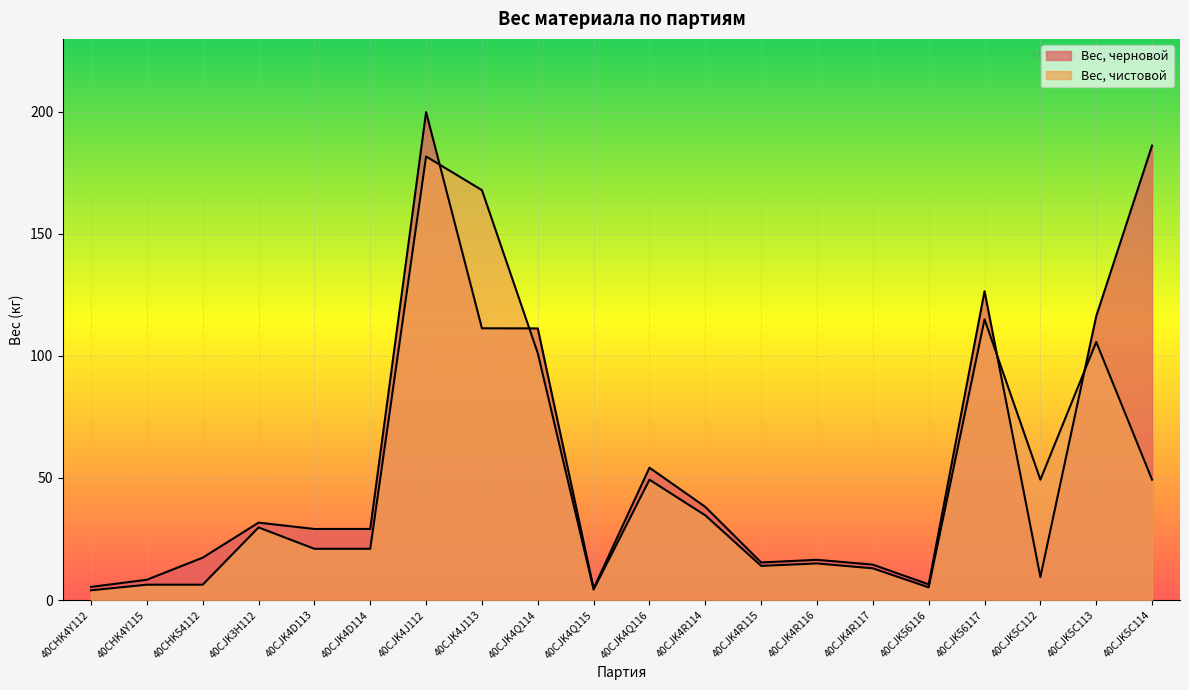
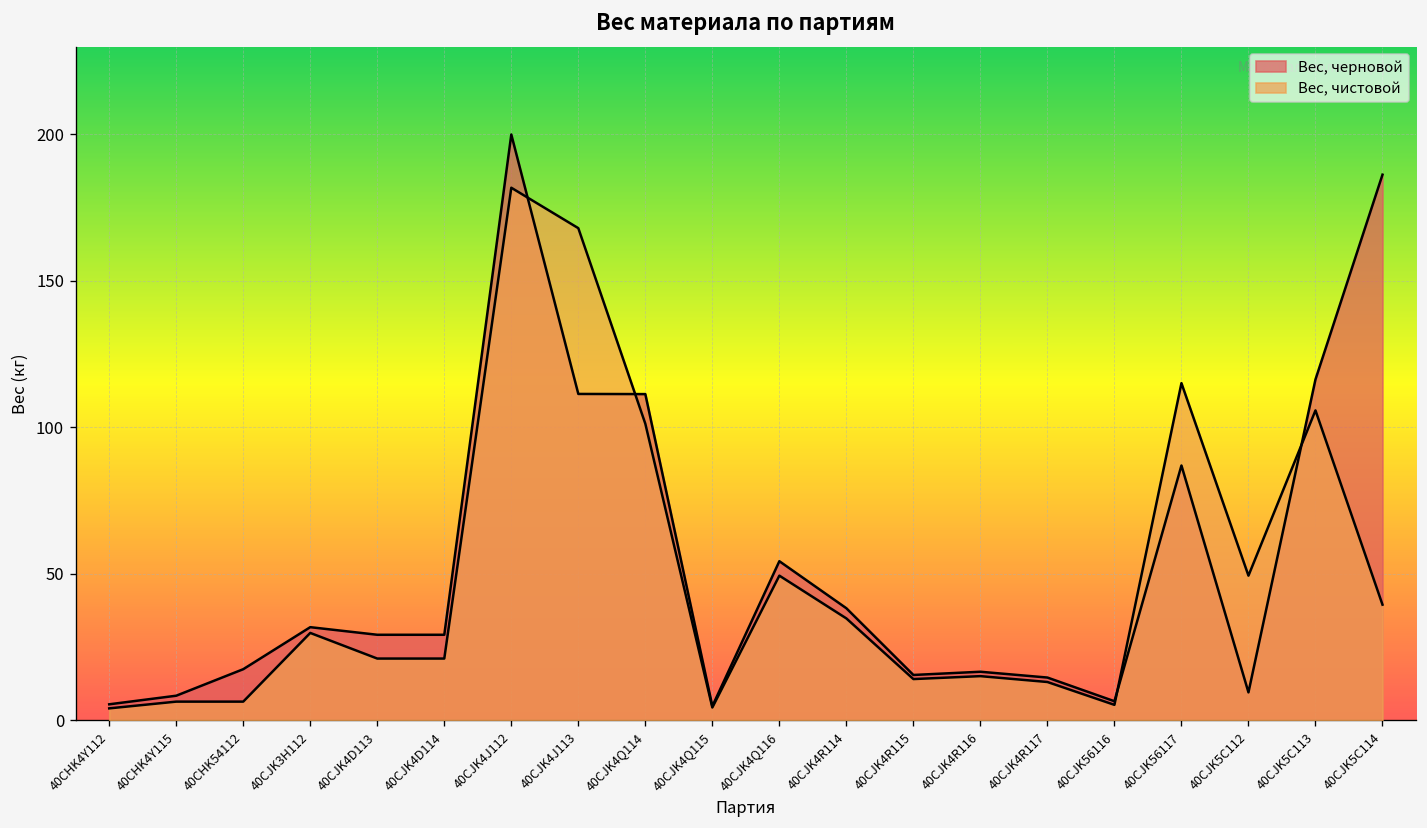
  {
    "Вес, черновой": {
      "40CHK4Y112": 5,
      "40CHK4Y115": 8,
      "40CHK54112": 17,
      "40CJK3H112": 32,
      "40CJK4D113": 29,
      "40CJK4D114": 29,
      "40CJK4J112": 200,
      "40CJK4J113": 111,
      "40CJK4Q114": 111,
      "40CJK4Q116": 54,
      "40CJK4R114": 38,
      "40CJK4R115": 15,
      "40CJK4R116": 17,
      "40CJK4R117": 15,
      "40CJK56116": 6,
-     "40CJK56117": 127,
+     "40CJK56117": 87,
      "40CJK5C112": 9,
      "40CJK5C113": 116,
      "40CJK5C114": 186
    },
    "Вес, чистовой": {
      "40CHK4Y112": 4,
      "40CHK4Y115": 6,
      "40CHK54112": 6,
      "40CJK3H112": 30,
      "40CJK4D113": 21,
      "40CJK4D114": 21,
      "40CJK4J112": 182,
      "40CJK4J113": 168,
      "40CJK4Q114": 101,
      "40CJK4Q116": 49,
      "40CJK4R114": 35,
      "40CJK4R115": 14,
      "40CJK4R116": 15,
      "40CJK4R117": 13,
      "40CJK56116": 5,
      "40CJK56117": 115,
      "40CJK5C112": 49,
      "40CJK5C113": 106,
-     "40CJK5C114": 49
+     "40CJK5C114": 39
    }
  }
